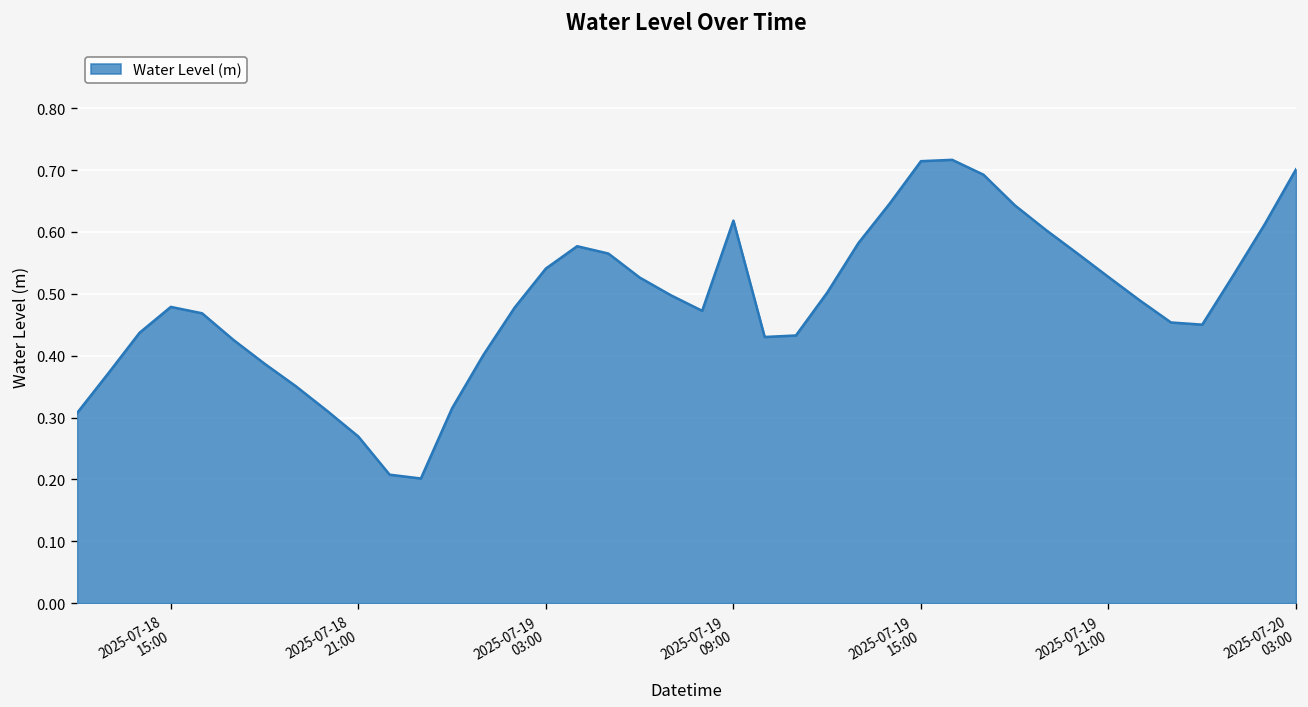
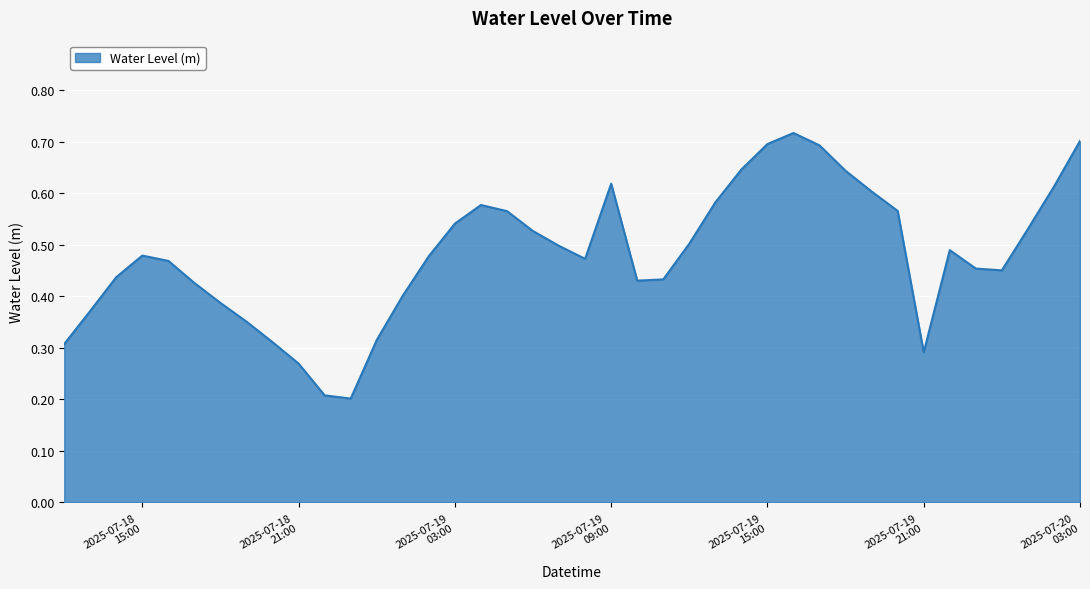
  {
    "2025-07-18 15:00": 0.48,
    "2025-07-18 21:00": 0.27,
    "2025-07-19 03:00": 0.54,
    "2025-07-19 09:00": 0.62,
-   "2025-07-19 15:00": 0.71,
-   "2025-07-19 21:00": 0.53,
+   "2025-07-19 15:00": 0.70,
+   "2025-07-19 21:00": 0.29,
    "2025-07-20 03:00": 0.70
  }
